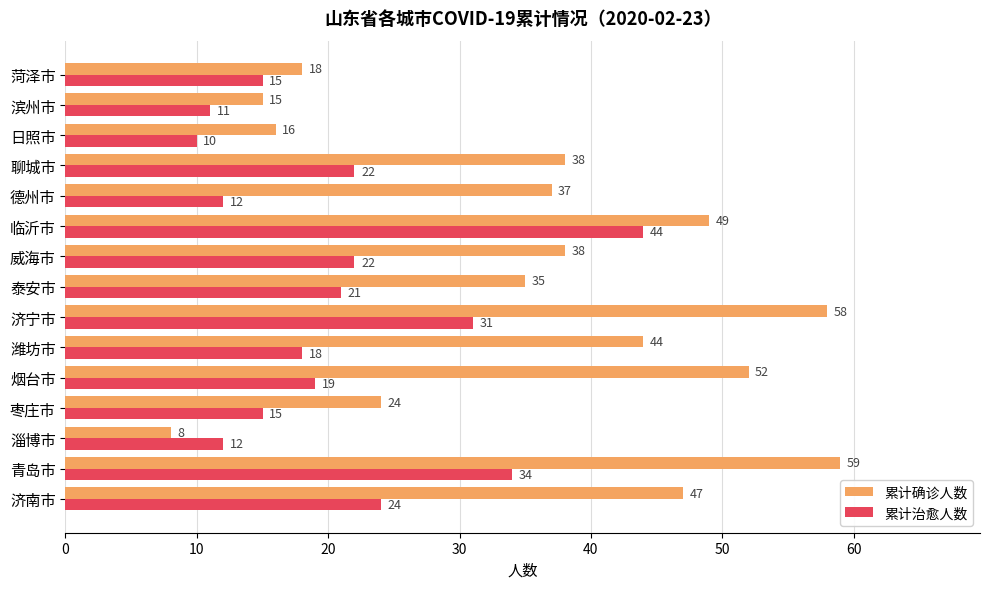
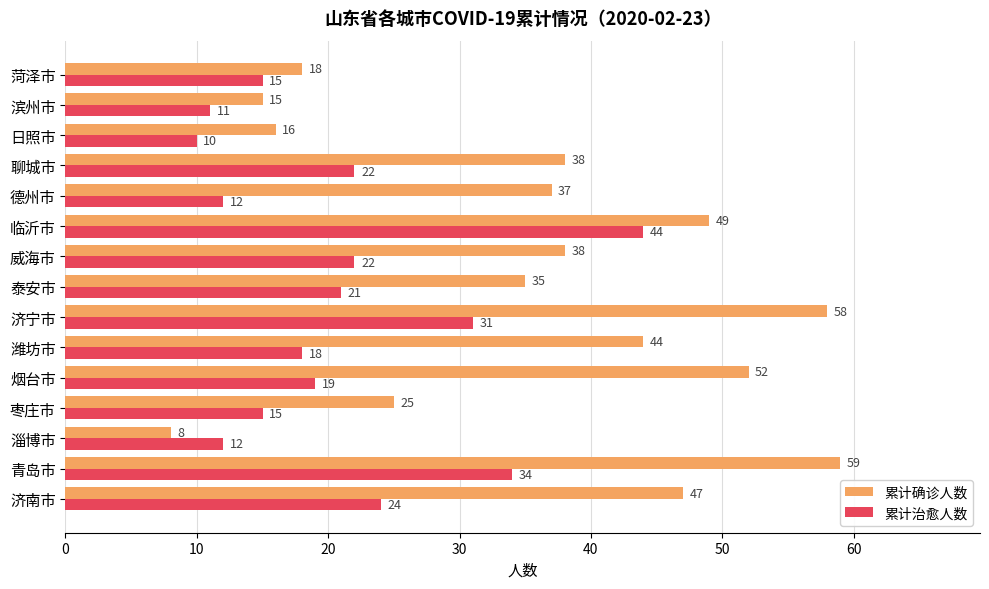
  {
    "累计确诊人数": {
      "菏泽市": 18,
      "滨州市": 15,
      "日照市": 16,
      "聊城市": 38,
      "德州市": 37,
      "临沂市": 49,
      "威海市": 38,
      "泰安市": 35,
      "济宁市": 58,
      "潍坊市": 44,
      "烟台市": 52,
-     "枣庄市": 24,
+     "枣庄市": 25,
      "淄博市": 8,
      "青岛市": 59,
      "济南市": 47
    },
    "累计治愈人数": {
      "菏泽市": 15,
      "滨州市": 11,
      "日照市": 10,
      "聊城市": 22,
      "德州市": 12,
      "临沂市": 44,
      "威海市": 22,
      "泰安市": 21,
      "济宁市": 31,
      "潍坊市": 18,
      "烟台市": 19,
      "枣庄市": 15,
      "淄博市": 12,
      "青岛市": 34,
      "济南市": 24
    }
  }
